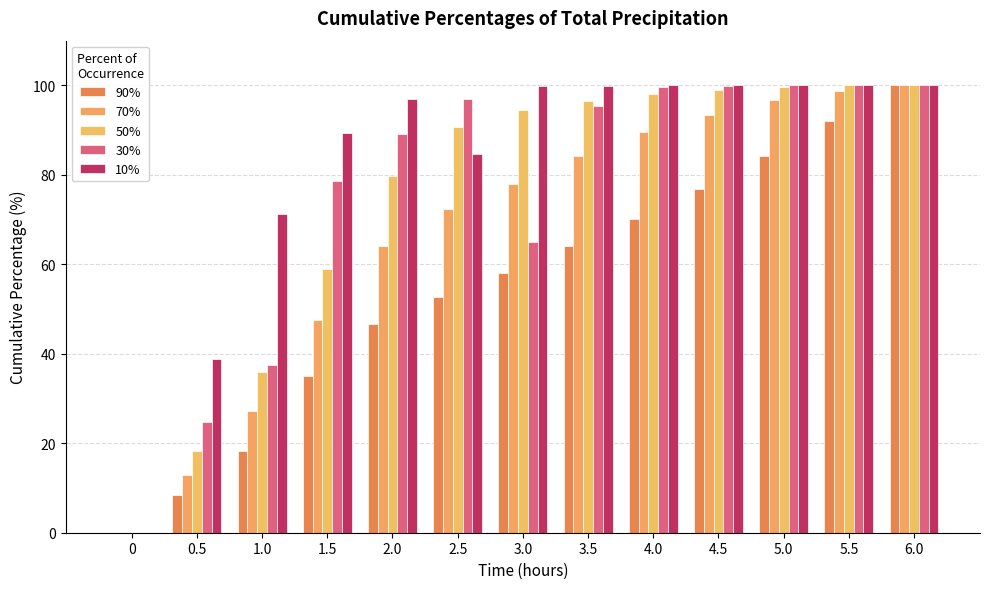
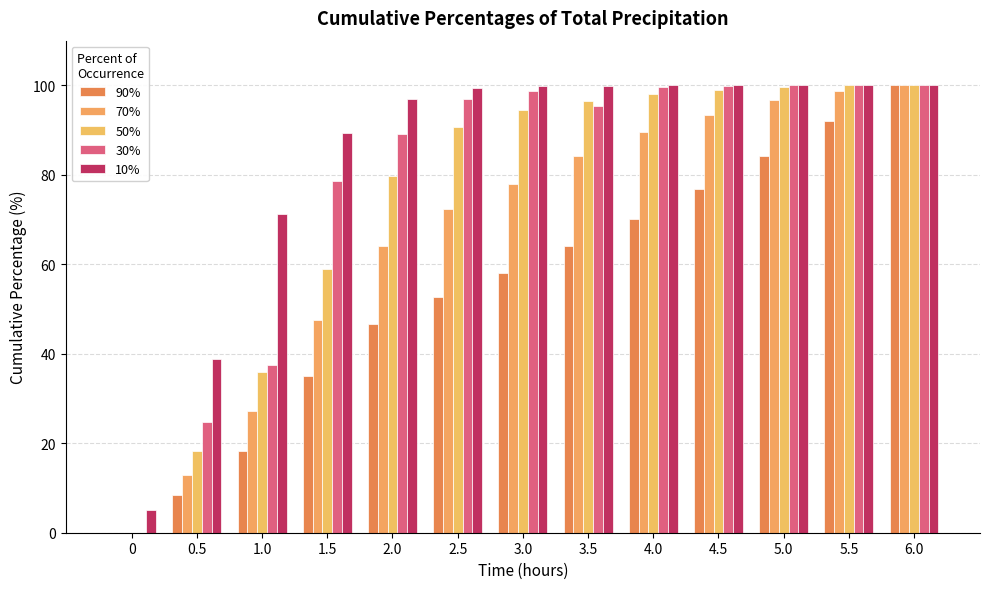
  {
    "30%": {
      "0": 0,
      "0.5": 25,
      "1.0": 38,
      "1.5": 79,
      "2.0": 89,
      "2.5": 97,
-     "3.0": 65,
+     "3.0": 99,
      "3.5": 95,
      "4.0": 100,
      "4.5": 100,
      "5.0": 100,
      "5.5": 100,
      "6.0": 100
    },
    "10%": {
-     "0": 0,
+     "0": 5,
      "0.5": 39,
      "1.0": 71,
      "1.5": 89,
      "2.0": 97,
-     "2.5": 85,
+     "2.5": 99,
      "3.0": 100,
      "3.5": 100,
      "4.0": 100,
      "4.5": 100,
      "5.0": 100,
      "5.5": 100,
      "6.0": 100
    }
  }
